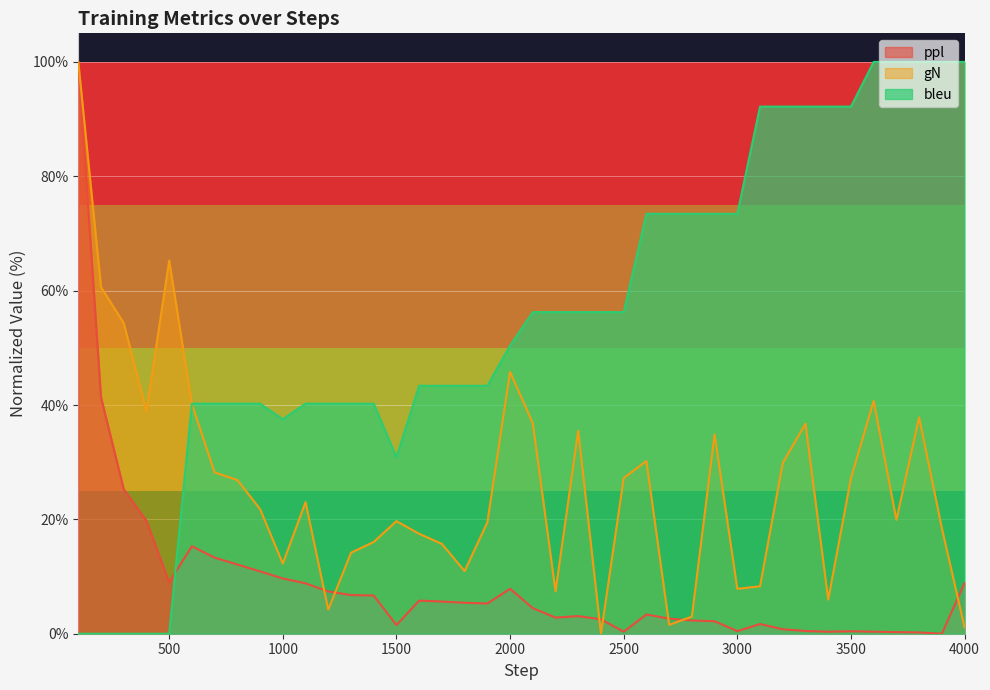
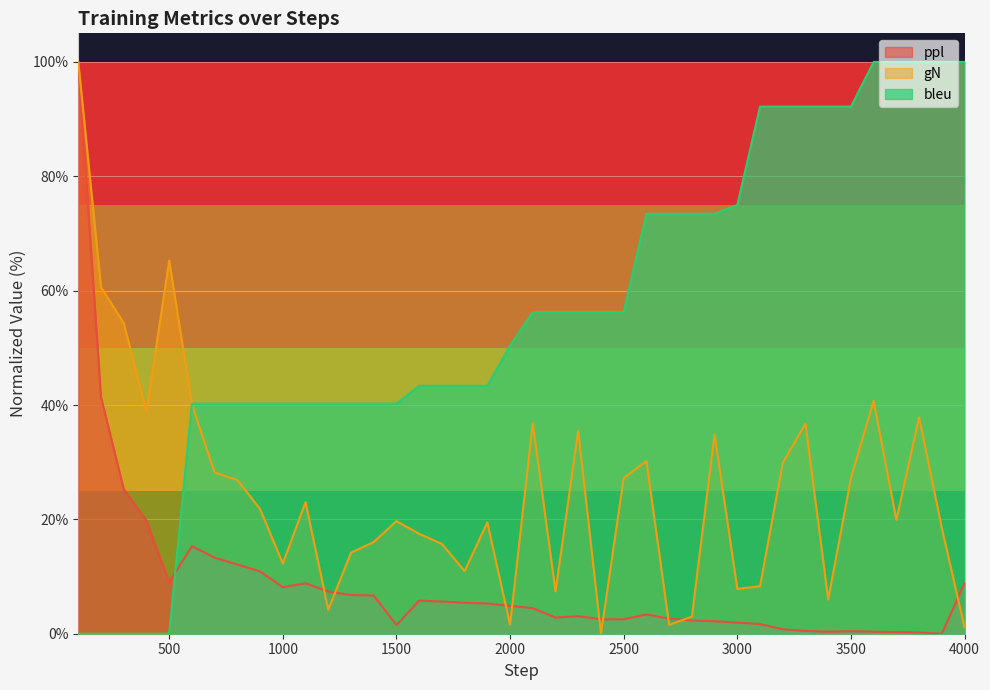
  {
    "ppl": {
      "500": "9%",
-     "1000": "10%",
+     "1000": "8%",
      "1500": "2%",
-     "2000": "8%",
-     "2500": "0%",
-     "3000": "0%",
+     "2000": "5%",
+     "2500": "3%",
+     "3000": "2%",
      "3500": "0%",
      "4000": "9%"
    },
    "gN": {
      "500": "65%",
      "1000": "12%",
      "1500": "20%",
-     "2000": "46%",
+     "2000": "2%",
      "2500": "27%",
      "3000": "8%",
      "3500": "27%",
      "4000": "1%"
    },
    "bleu": {
      "500": "0%",
-     "1000": "38%",
-     "1500": "31%",
+     "1000": "40%",
+     "1500": "40%",
      "2000": "50%",
      "2500": "56%",
-     "3000": "73%",
+     "3000": "75%",
      "3500": "92%",
      "4000": "100%"
    }
  }
